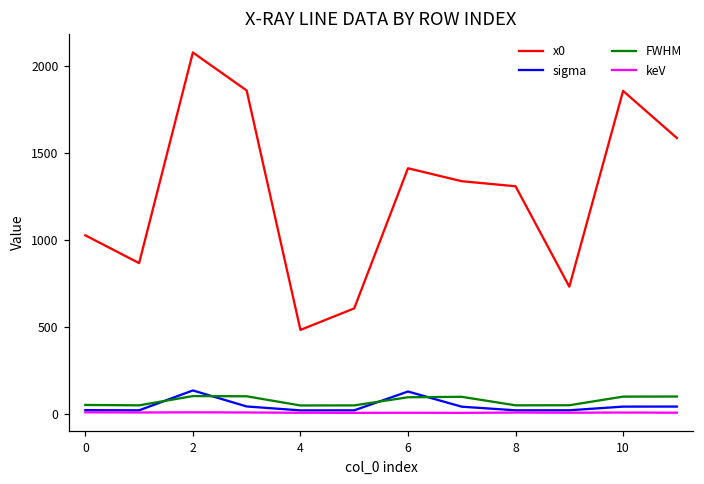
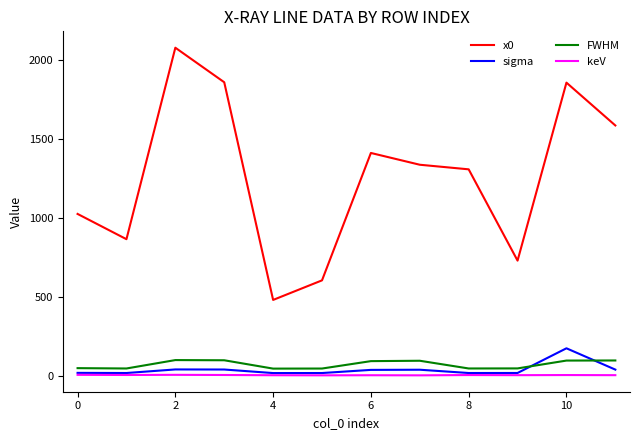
  {
    "x0": {
      "0": 1030,
      "2": 2080,
      "4": 480,
      "6": 1410,
      "8": 1310,
      "10": 1860
    },
    "sigma": {
-     "2": 140,
-     "6": 130,
-     "10": 40
+     "2": 40,
+     "6": 40,
+     "10": 180
    },
    "FWHM": {
      "0": 50,
      "2": 100,
      "4": 50,
      "6": 100,
      "8": 50,
      "10": 100
    },
    "keV": {
      "2": 10,
      "6": 10,
      "10": 10
    }
  }
